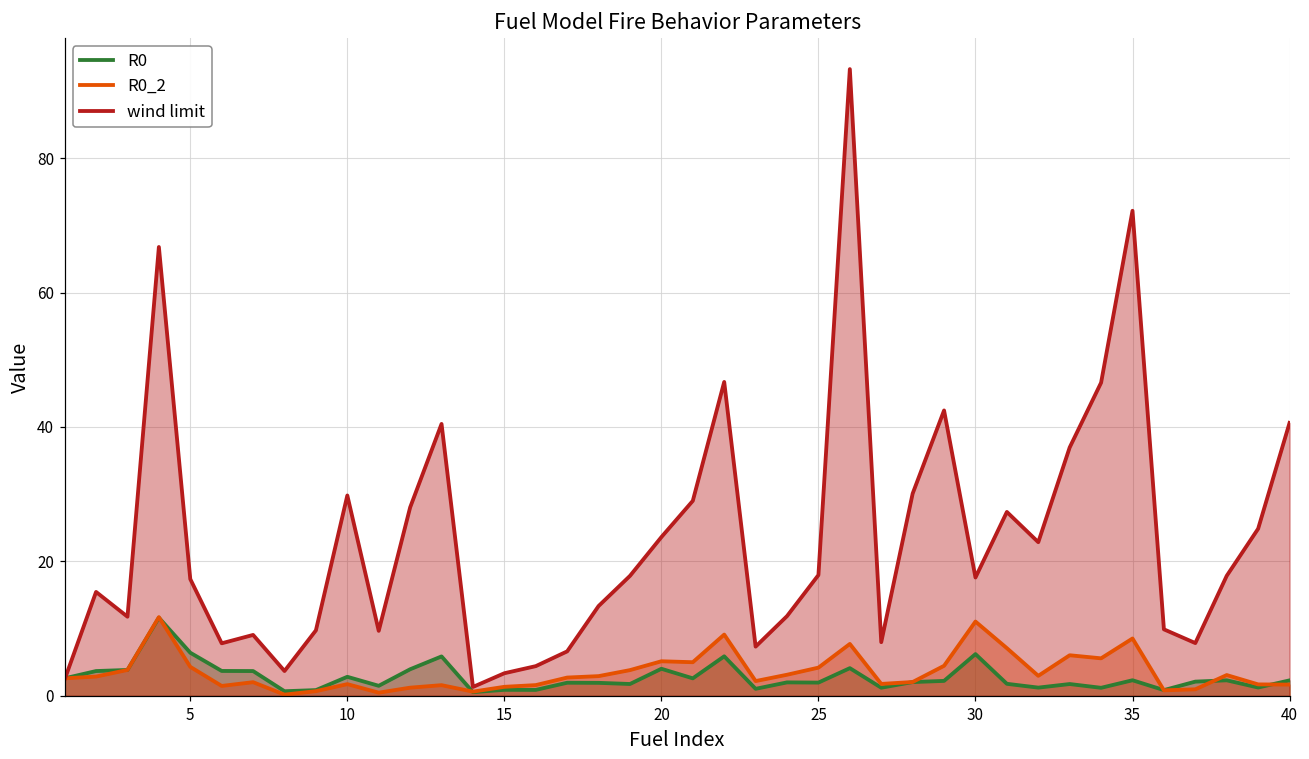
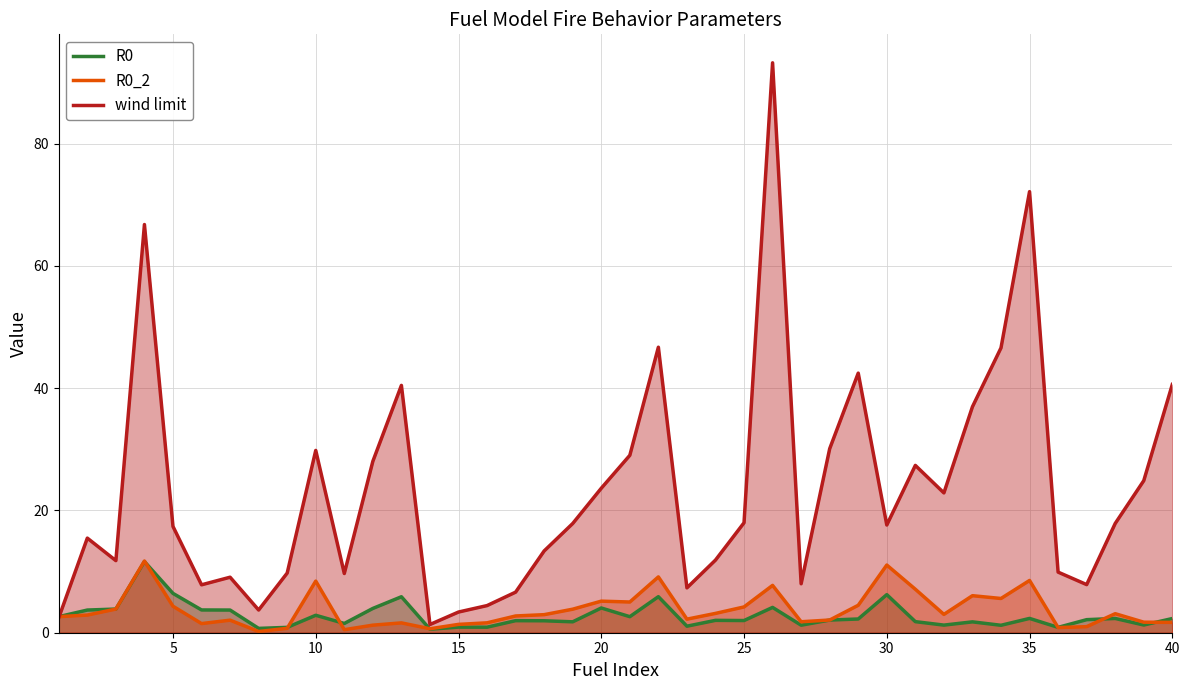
  {
    "R0": {
      "5": 6,
      "10": 3,
      "15": 1,
      "20": 4,
      "25": 2,
      "30": 6,
      "35": 2,
      "40": 2
    },
    "R0_2": {
      "5": 4,
-     "10": 2,
+     "10": 8,
      "15": 1,
      "20": 5,
      "25": 4,
      "30": 11,
      "35": 9,
      "40": 2
    },
    "wind limit": {
      "5": 17,
      "10": 30,
      "15": 3,
      "20": 24,
      "25": 18,
      "30": 18,
      "35": 72,
      "40": 41
    }
  }
